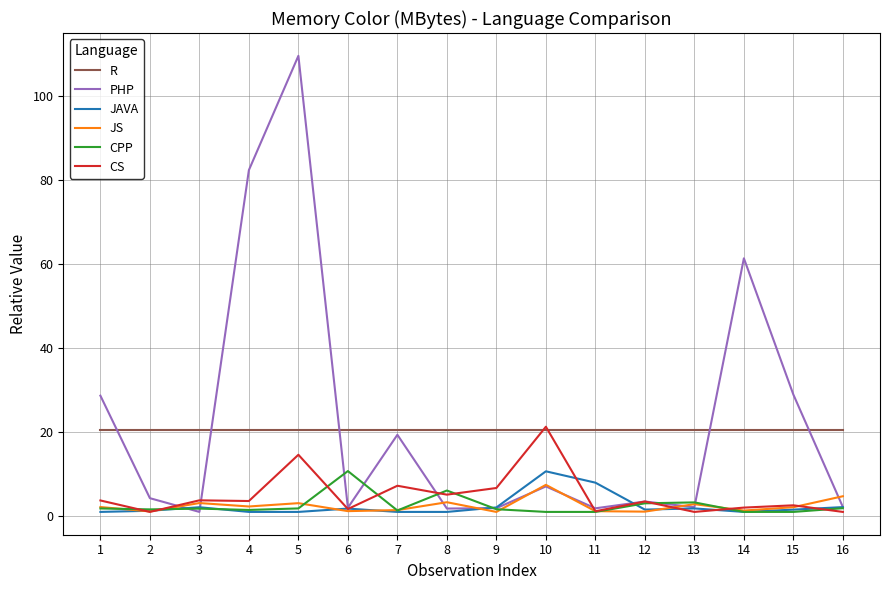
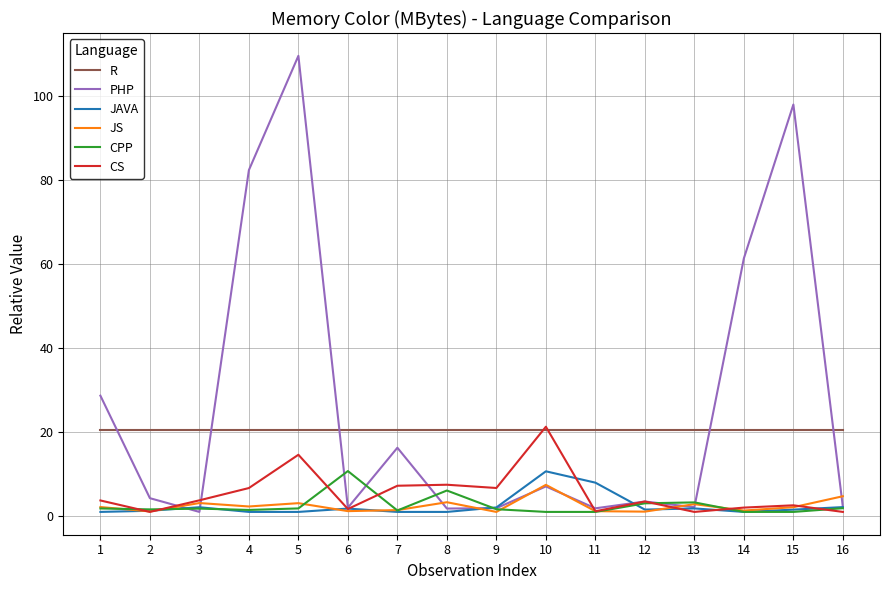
  {
    "R": {
      "1": 21,
      "2": 21,
      "3": 21,
      "4": 21,
      "5": 21,
      "6": 21,
      "7": 21,
      "8": 21,
      "9": 21,
      "10": 21,
      "11": 21,
      "12": 21,
      "13": 21,
      "14": 21,
      "15": 21,
      "16": 21
    },
    "PHP": {
      "1": 29,
      "2": 4,
      "3": 1,
      "4": 82,
      "5": 110,
-     "7": 19,
+     "7": 16,
      "8": 2,
      "11": 2,
      "14": 61,
-     "15": 29
+     "15": 98
    },
    "JAVA": {
      "1": 1,
      "5": 1,
      "8": 1,
      "10": 11,
      "11": 8
    },
    "JS": {
      "3": 3,
      "4": 2,
      "5": 3,
      "8": 3,
      "9": 1,
      "16": 5
    },
    "CPP": {
      "5": 2,
      "6": 11,
      "8": 6,
      "10": 1
    },
    "CS": {
      "1": 4,
      "3": 4,
-     "4": 4,
+     "4": 7,
      "5": 15,
      "7": 7,
-     "8": 5,
+     "8": 7,
      "9": 7,
      "10": 21,
      "13": 1,
      "14": 2,
      "16": 1
    }
  }
